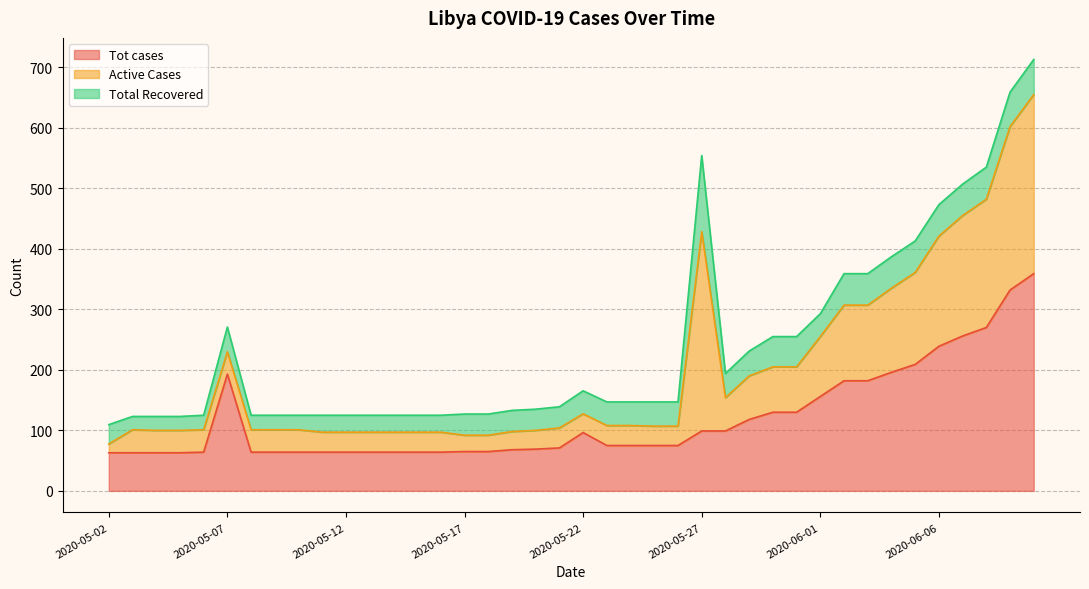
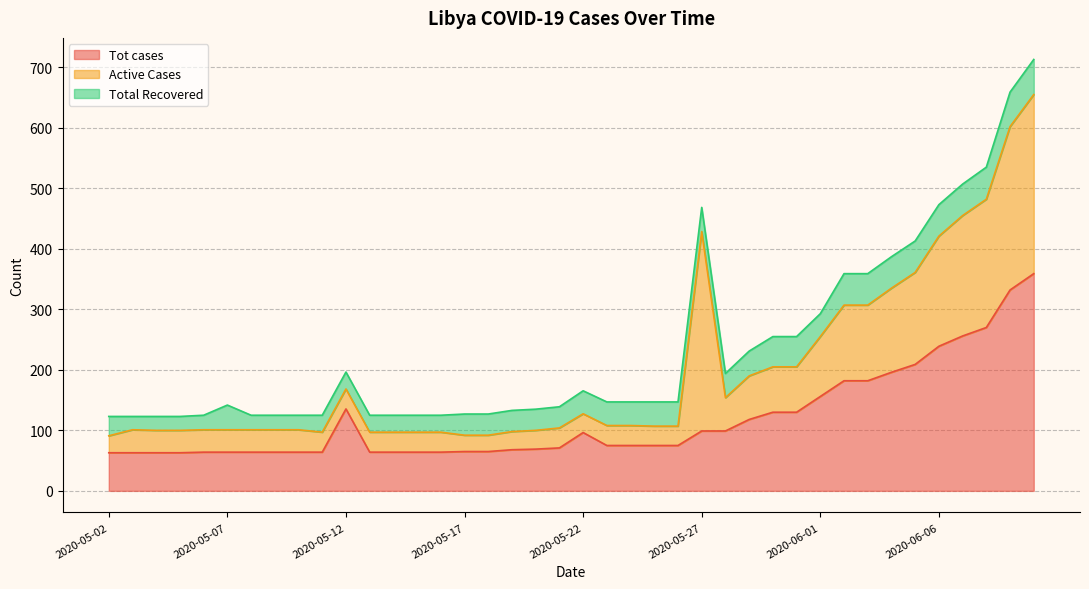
  {
    "Tot cases": {
      "2020-05-02": 60,
-     "2020-05-07": 190,
-     "2020-05-12": 60,
+     "2020-05-07": 60,
+     "2020-05-12": 140,
      "2020-05-17": 70,
      "2020-05-22": 100,
      "2020-05-27": 100,
      "2020-06-01": 160,
      "2020-06-06": 240
    },
    "Active Cases": {
-     "2020-05-02": 10,
+     "2020-05-02": 30,
      "2020-05-07": 40,
      "2020-05-12": 30,
      "2020-05-17": 30,
      "2020-05-22": 30,
      "2020-05-27": 330,
      "2020-06-01": 100,
      "2020-06-06": 180
    },
    "Total Recovered": {
      "2020-05-02": 30,
      "2020-05-07": 40,
      "2020-05-12": 30,
      "2020-05-17": 40,
      "2020-05-22": 40,
-     "2020-05-27": 130,
+     "2020-05-27": 40,
      "2020-06-01": 40,
      "2020-06-06": 50
    }
  }
